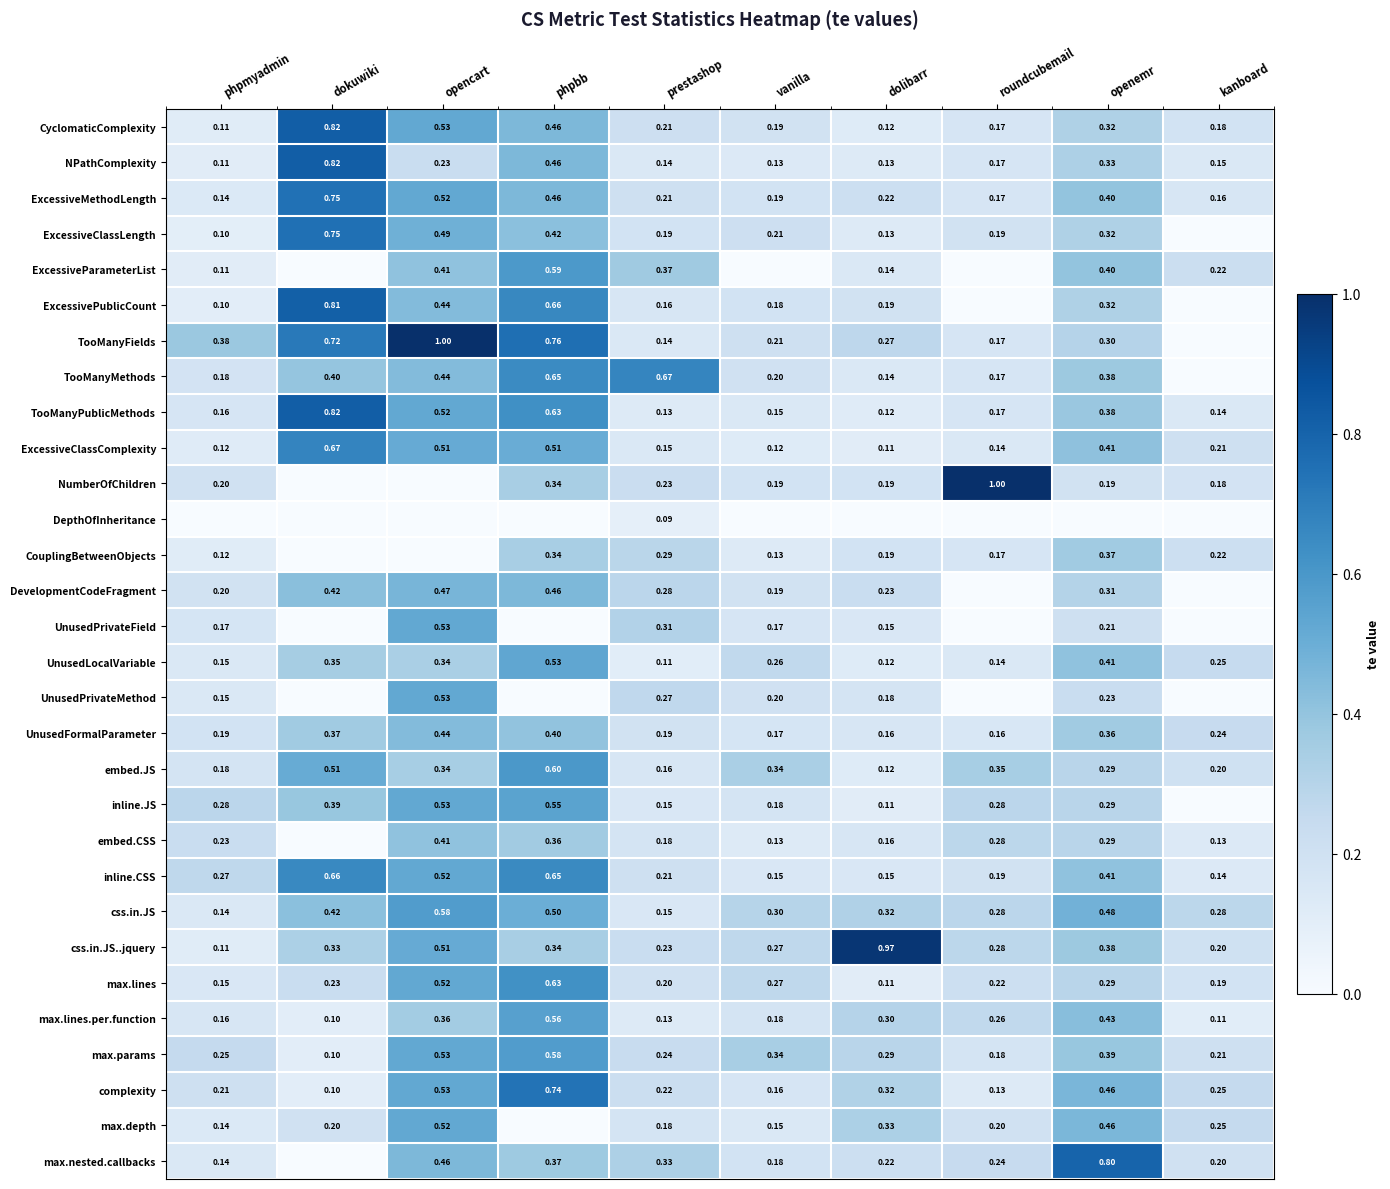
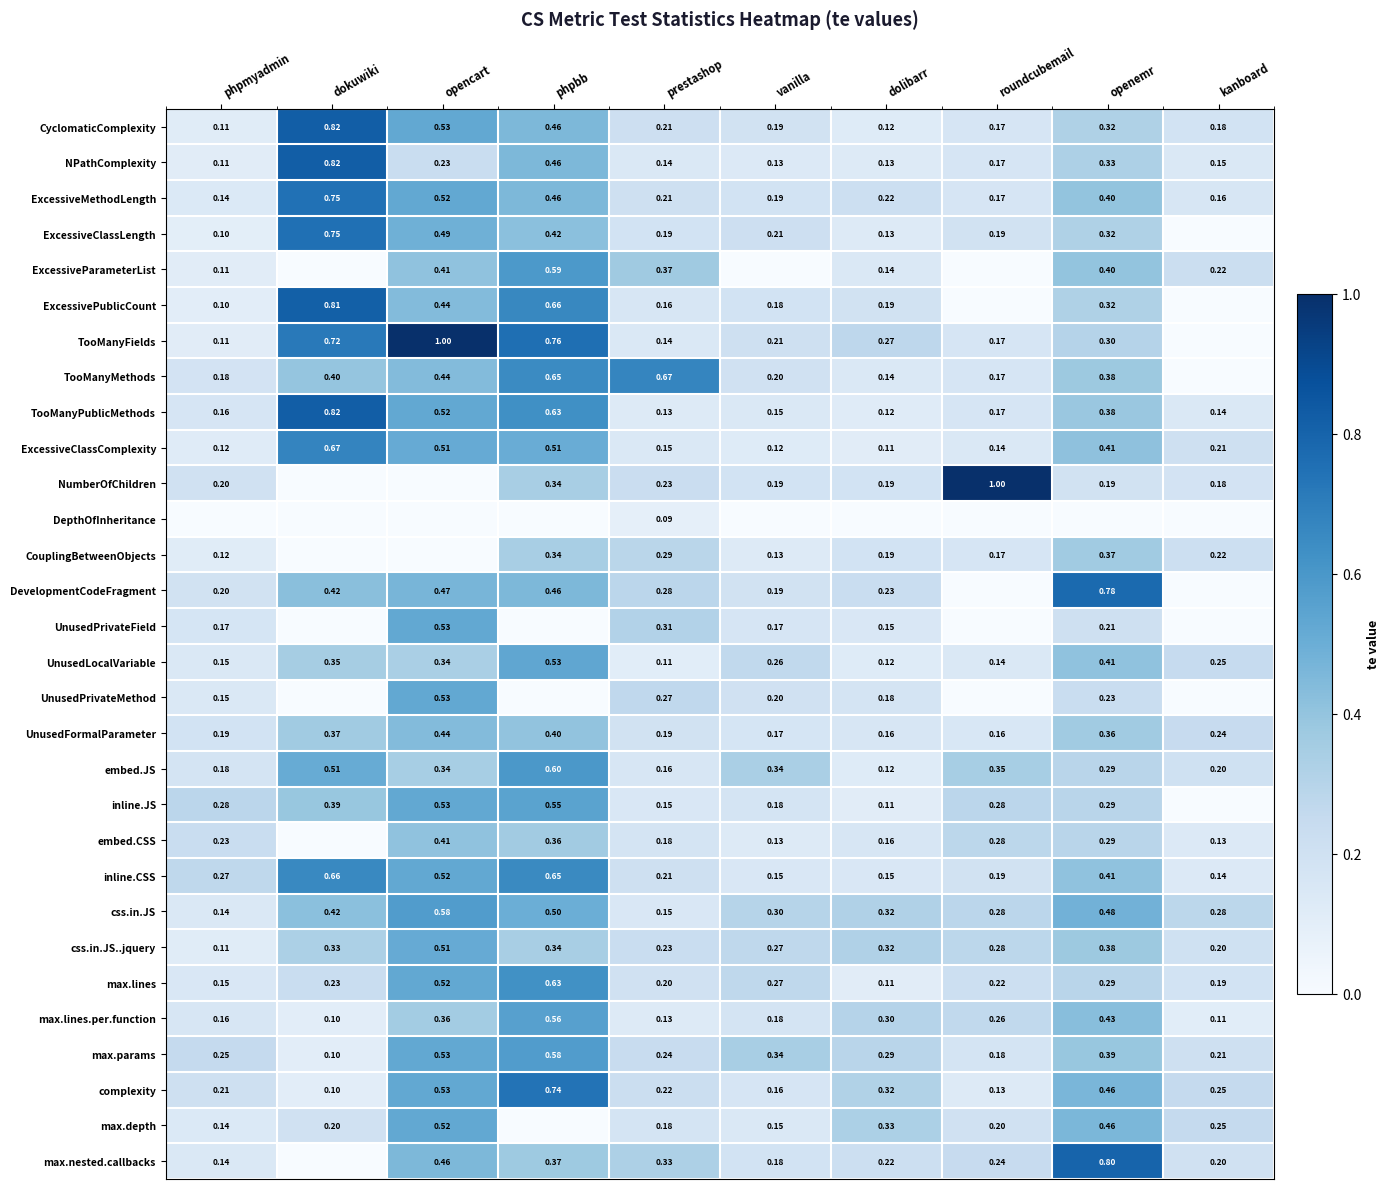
  {
    "TooManyFields": {
-     "phpmyadmin": 0.38,
+     "phpmyadmin": 0.11,
      "dokuwiki": 0.72,
      "opencart": 1.00,
      "phpbb": 0.76,
      "prestashop": 0.14,
      "vanilla": 0.21,
      "dolibarr": 0.27,
      "roundcubemail": 0.17,
      "openemr": 0.30
    },
    "DevelopmentCodeFragment": {
      "phpmyadmin": 0.20,
      "dokuwiki": 0.42,
      "opencart": 0.47,
      "phpbb": 0.46,
      "prestashop": 0.28,
      "vanilla": 0.19,
      "dolibarr": 0.23,
-     "openemr": 0.31
+     "openemr": 0.78
    },
    "css.in.JS..jquery": {
      "phpmyadmin": 0.11,
      "dokuwiki": 0.33,
      "opencart": 0.51,
      "phpbb": 0.34,
      "prestashop": 0.23,
      "vanilla": 0.27,
-     "dolibarr": 0.97,
+     "dolibarr": 0.32,
      "roundcubemail": 0.28,
      "openemr": 0.38,
      "kanboard": 0.20
    }
  }
